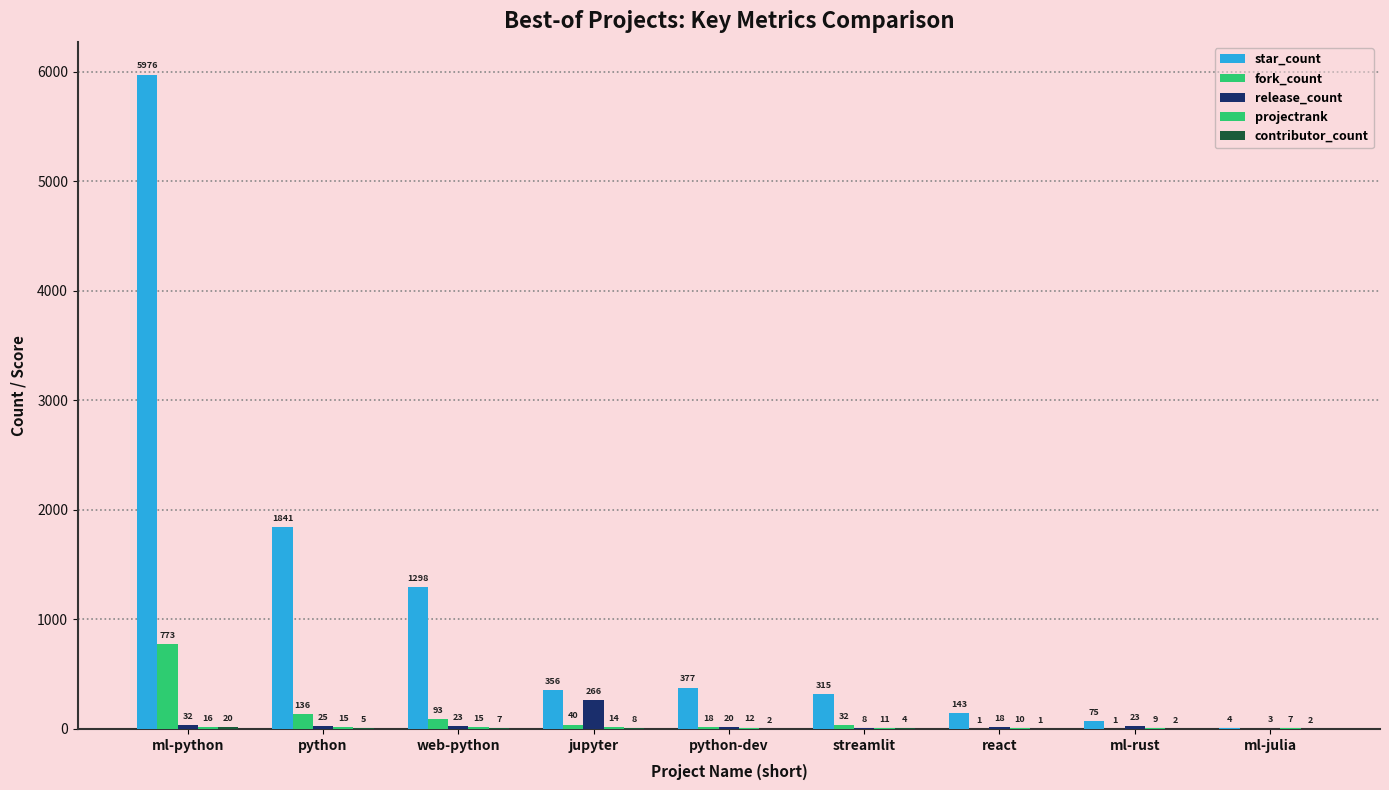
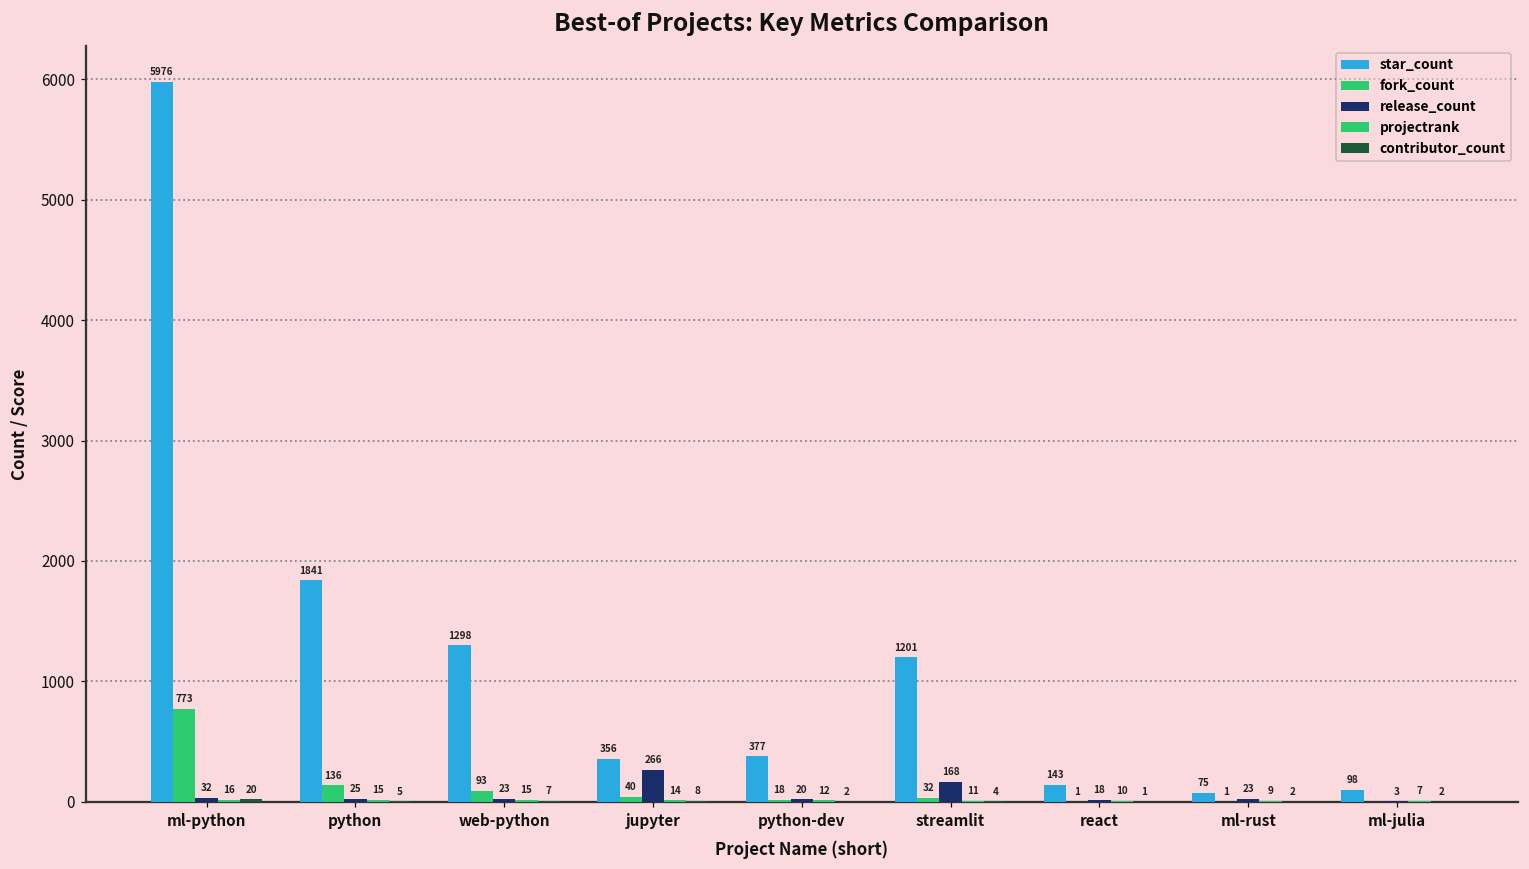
  {
    "star_count": {
      "ml-python": 5976,
      "python": 1841,
      "web-python": 1298,
      "jupyter": 356,
      "python-dev": 377,
-     "streamlit": 315,
+     "streamlit": 1201,
      "react": 143,
      "ml-rust": 75,
-     "ml-julia": 4
+     "ml-julia": 98
    },
    "release_count": {
      "ml-python": 32,
      "python": 25,
      "web-python": 23,
      "jupyter": 266,
      "python-dev": 20,
-     "streamlit": 8,
+     "streamlit": 168,
      "react": 18,
      "ml-rust": 23,
      "ml-julia": 3
    },
    "contributor_count": {
      "ml-python": 20,
      "python": 5,
      "web-python": 7,
      "jupyter": 8,
      "python-dev": 2,
      "streamlit": 4,
      "react": 1,
      "ml-rust": 2,
      "ml-julia": 2
    }
  }
